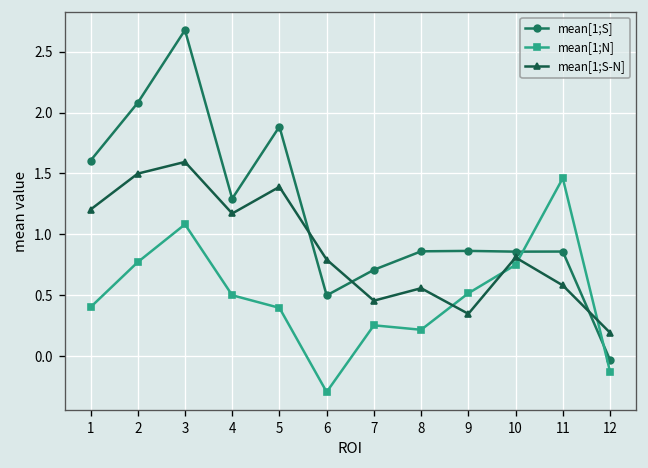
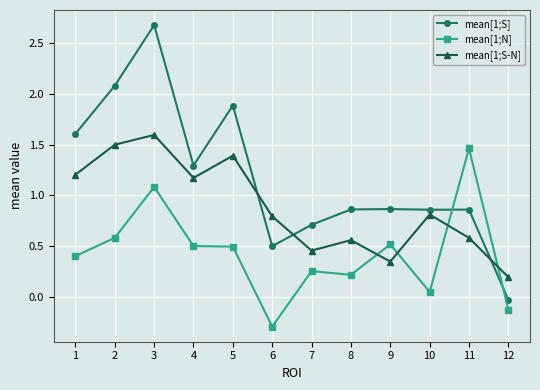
  {
    "mean[1;N]": {
      "1": 0.40,
-     "2": 0.77,
+     "2": 0.58,
      "3": 1.08,
      "4": 0.50,
-     "5": 0.40,
+     "5": 0.49,
      "6": -0.29,
      "7": 0.25,
      "8": 0.22,
      "9": 0.52,
-     "10": 0.75,
+     "10": 0.05,
      "11": 1.46,
      "12": -0.13
    }
  }
